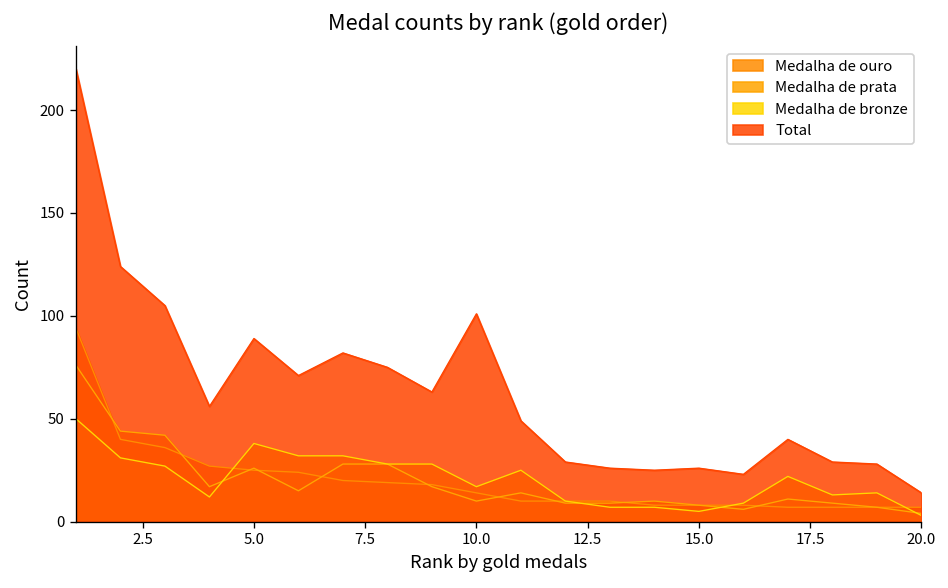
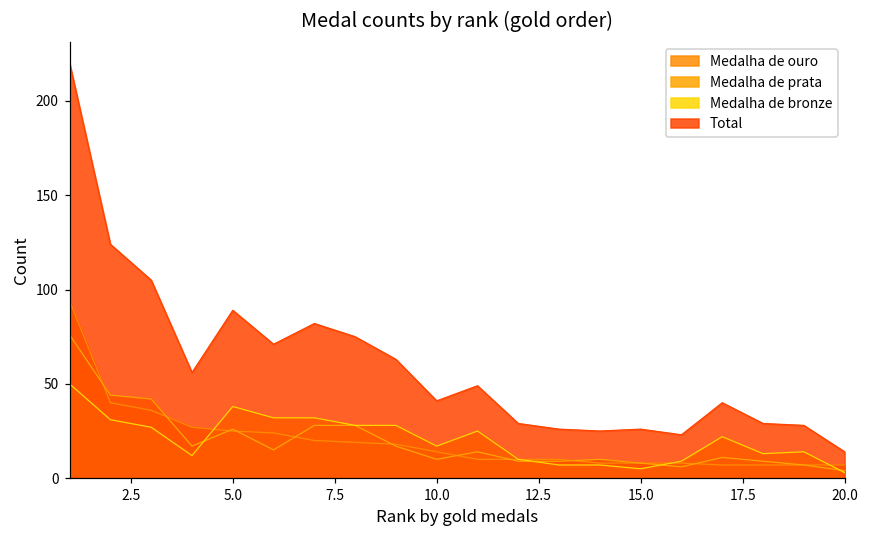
  {
    "Total": {
      "5.0": 89,
-     "10.0": 101,
+     "10.0": 41,
      "15.0": 26,
      "20.0": 14
    }
  }
